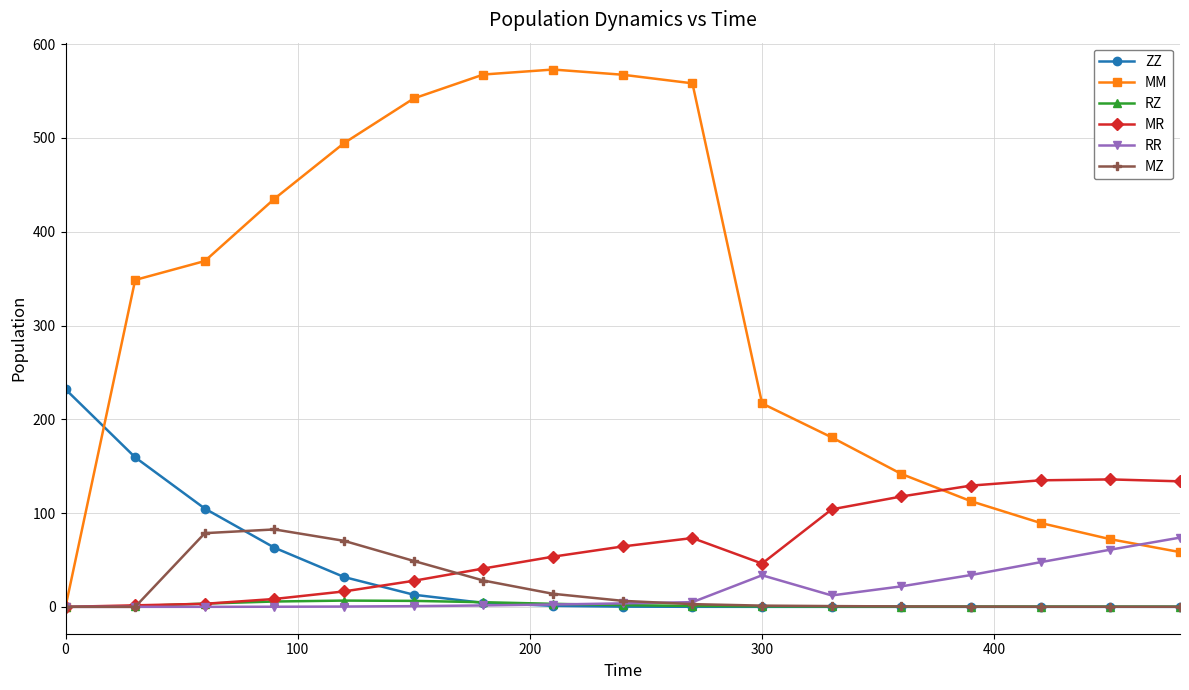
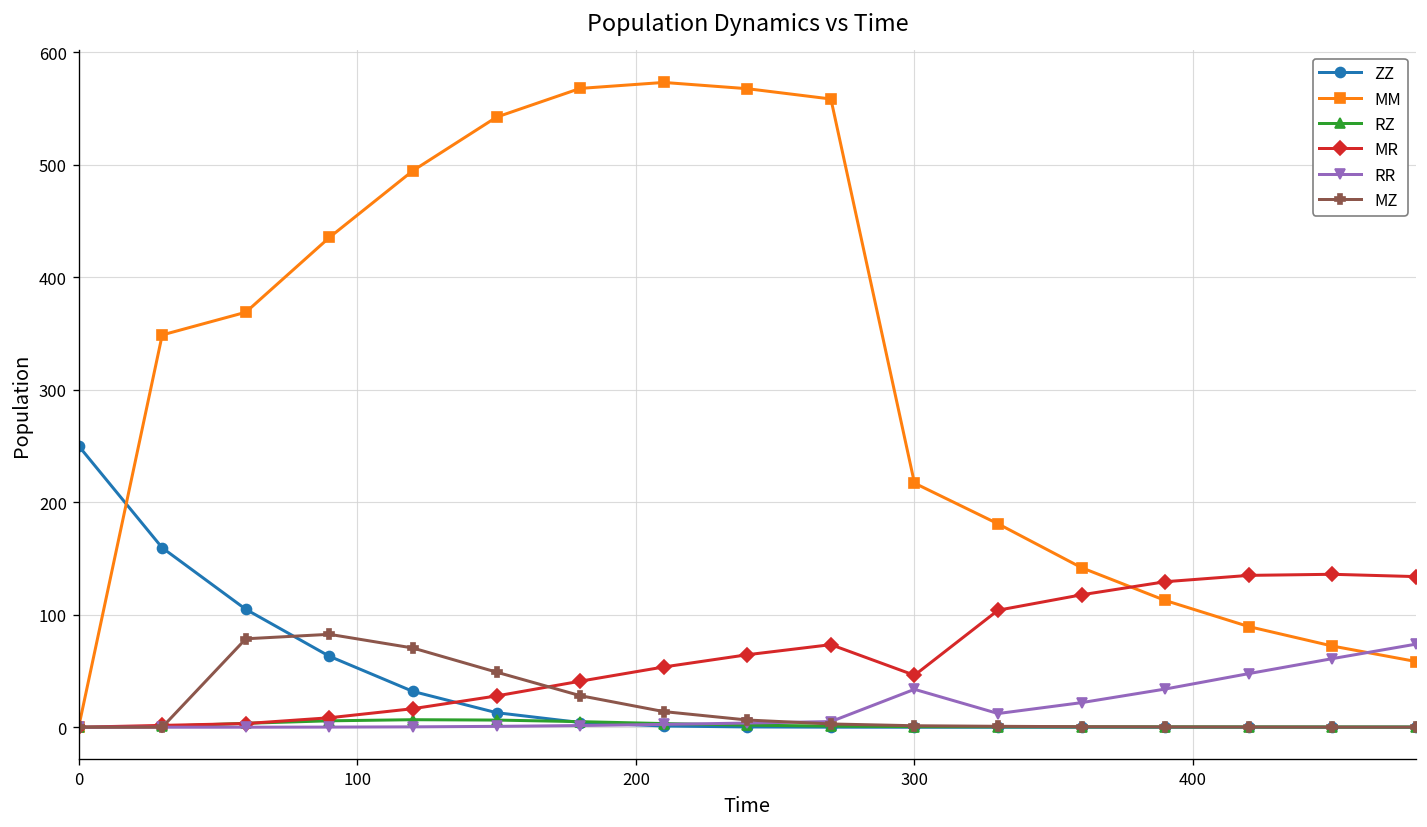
  {
    "ZZ": {
-     "0": 230
+     "0": 250
    },
    "MM": {
      "300": 220
    },
    "MR": {
      "300": 50
    },
    "RR": {
      "300": 30
    }
  }
